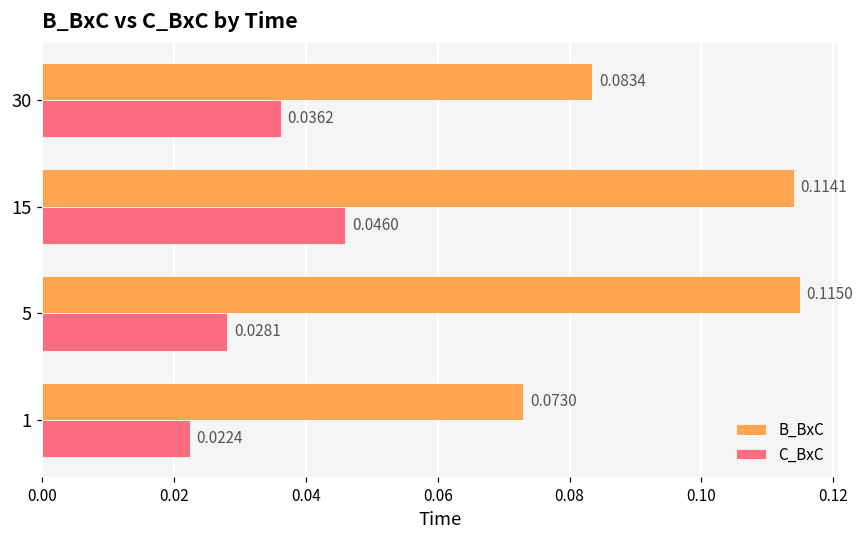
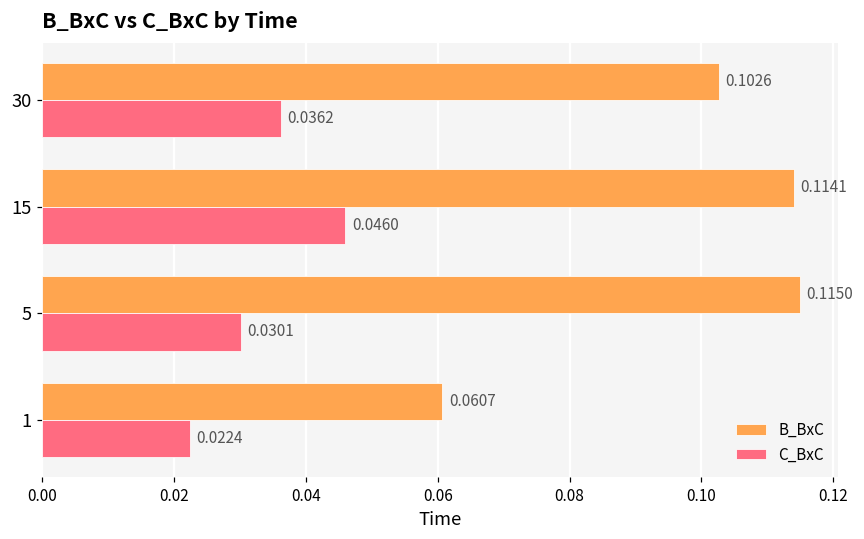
  {
    "B_BxC": {
-     "30": 0.0834,
+     "30": 0.1026,
      "15": 0.1141,
      "5": 0.1150,
-     "1": 0.0730
+     "1": 0.0607
    },
    "C_BxC": {
      "30": 0.0362,
      "15": 0.0460,
-     "5": 0.0281,
+     "5": 0.0301,
      "1": 0.0224
    }
  }
